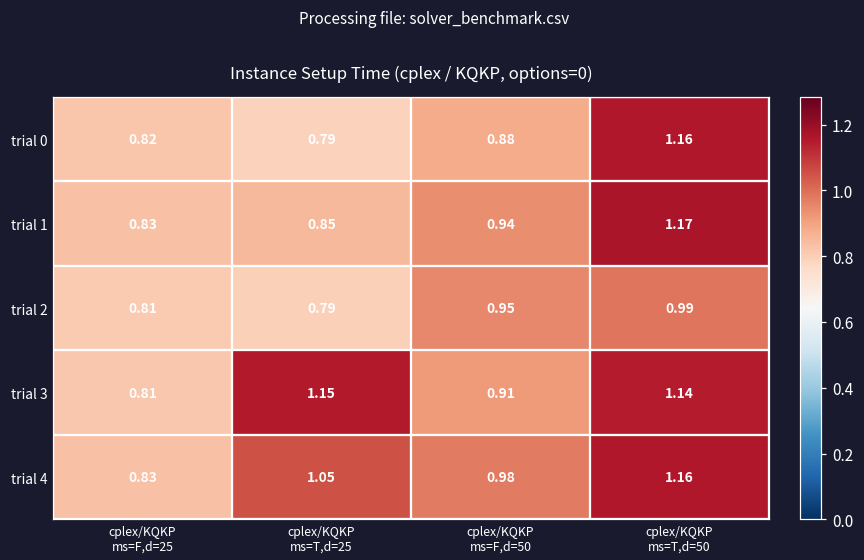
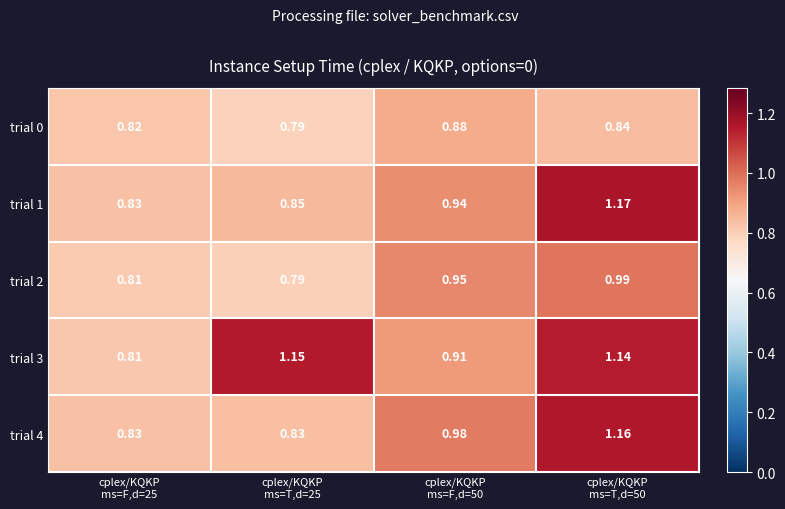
  {
    "trial 0": {
      "cplex/KQKP ms=F,d=25": 0.82,
      "cplex/KQKP ms=T,d=25": 0.79,
      "cplex/KQKP ms=F,d=50": 0.88,
-     "cplex/KQKP ms=T,d=50": 1.16
+     "cplex/KQKP ms=T,d=50": 0.84
    },
    "trial 1": {
      "cplex/KQKP ms=F,d=25": 0.83,
      "cplex/KQKP ms=T,d=25": 0.85,
      "cplex/KQKP ms=F,d=50": 0.94,
      "cplex/KQKP ms=T,d=50": 1.17
    },
    "trial 2": {
      "cplex/KQKP ms=F,d=25": 0.81,
      "cplex/KQKP ms=T,d=25": 0.79,
      "cplex/KQKP ms=F,d=50": 0.95,
      "cplex/KQKP ms=T,d=50": 0.99
    },
    "trial 3": {
      "cplex/KQKP ms=F,d=25": 0.81,
      "cplex/KQKP ms=T,d=25": 1.15,
      "cplex/KQKP ms=F,d=50": 0.91,
      "cplex/KQKP ms=T,d=50": 1.14
    },
    "trial 4": {
      "cplex/KQKP ms=F,d=25": 0.83,
-     "cplex/KQKP ms=T,d=25": 1.05,
+     "cplex/KQKP ms=T,d=25": 0.83,
      "cplex/KQKP ms=F,d=50": 0.98,
      "cplex/KQKP ms=T,d=50": 1.16
    }
  }
